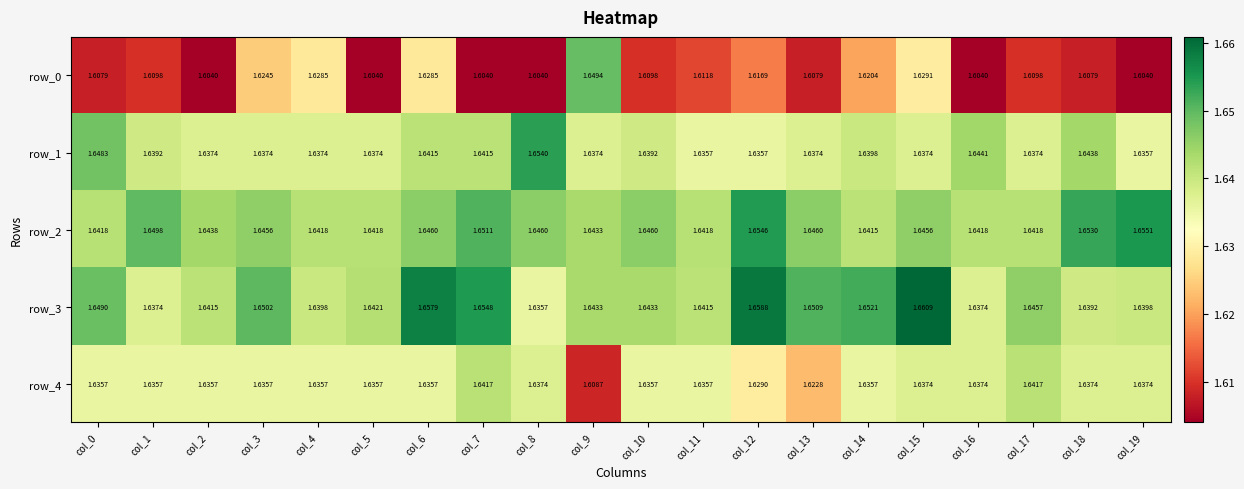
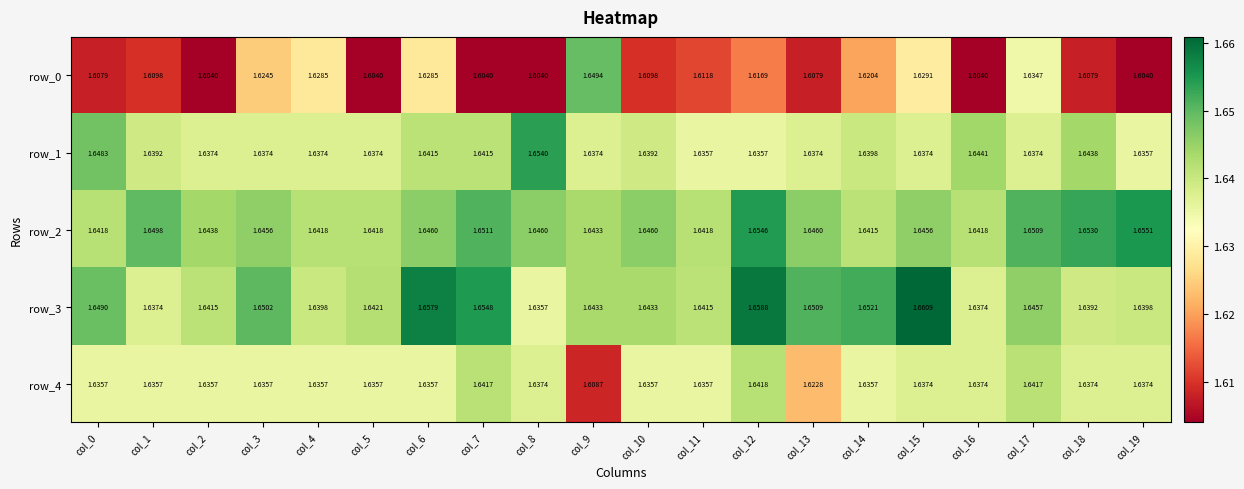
  {
    "row_0": {
      "col_0": 1.6079,
      "col_1": 1.6098,
      "col_2": 1.6040,
      "col_3": 1.6245,
      "col_4": 1.6285,
      "col_5": 1.6040,
      "col_6": 1.6285,
      "col_7": 1.6040,
      "col_8": 1.6040,
      "col_9": 1.6494,
      "col_10": 1.6098,
      "col_11": 1.6118,
      "col_12": 1.6169,
      "col_13": 1.6079,
      "col_14": 1.6204,
      "col_15": 1.6291,
      "col_16": 1.6040,
-     "col_17": 1.6098,
+     "col_17": 1.6347,
      "col_18": 1.6079,
      "col_19": 1.6040
    },
    "row_1": {
      "col_0": 1.6483,
      "col_1": 1.6392,
      "col_2": 1.6374,
      "col_3": 1.6374,
      "col_4": 1.6374,
      "col_5": 1.6374,
      "col_6": 1.6415,
      "col_7": 1.6415,
      "col_8": 1.6540,
      "col_9": 1.6374,
      "col_10": 1.6392,
      "col_11": 1.6357,
      "col_12": 1.6357,
      "col_13": 1.6374,
      "col_14": 1.6398,
      "col_15": 1.6374,
      "col_16": 1.6441,
      "col_17": 1.6374,
      "col_18": 1.6438,
      "col_19": 1.6357
    },
    "row_2": {
      "col_0": 1.6418,
      "col_1": 1.6498,
      "col_2": 1.6438,
      "col_3": 1.6456,
      "col_4": 1.6418,
      "col_5": 1.6418,
      "col_6": 1.6460,
      "col_7": 1.6511,
      "col_8": 1.6460,
      "col_9": 1.6433,
      "col_10": 1.6460,
      "col_11": 1.6418,
      "col_12": 1.6546,
      "col_13": 1.6460,
      "col_14": 1.6415,
      "col_15": 1.6456,
      "col_16": 1.6418,
-     "col_17": 1.6418,
+     "col_17": 1.6509,
      "col_18": 1.6530,
      "col_19": 1.6551
    },
    "row_3": {
      "col_0": 1.6490,
      "col_1": 1.6374,
      "col_2": 1.6415,
      "col_3": 1.6502,
      "col_4": 1.6398,
      "col_5": 1.6421,
      "col_6": 1.6579,
      "col_7": 1.6548,
      "col_8": 1.6357,
      "col_9": 1.6433,
      "col_10": 1.6433,
      "col_11": 1.6415,
      "col_12": 1.6588,
      "col_13": 1.6509,
      "col_14": 1.6521,
      "col_15": 1.6609,
      "col_16": 1.6374,
      "col_17": 1.6457,
      "col_18": 1.6392,
      "col_19": 1.6398
    },
    "row_4": {
      "col_0": 1.6357,
      "col_1": 1.6357,
      "col_2": 1.6357,
      "col_3": 1.6357,
      "col_4": 1.6357,
      "col_5": 1.6357,
      "col_6": 1.6357,
      "col_7": 1.6417,
      "col_8": 1.6374,
      "col_9": 1.6087,
      "col_10": 1.6357,
      "col_11": 1.6357,
-     "col_12": 1.6290,
+     "col_12": 1.6418,
      "col_13": 1.6228,
      "col_14": 1.6357,
      "col_15": 1.6374,
      "col_16": 1.6374,
      "col_17": 1.6417,
      "col_18": 1.6374,
      "col_19": 1.6374
    }
  }
